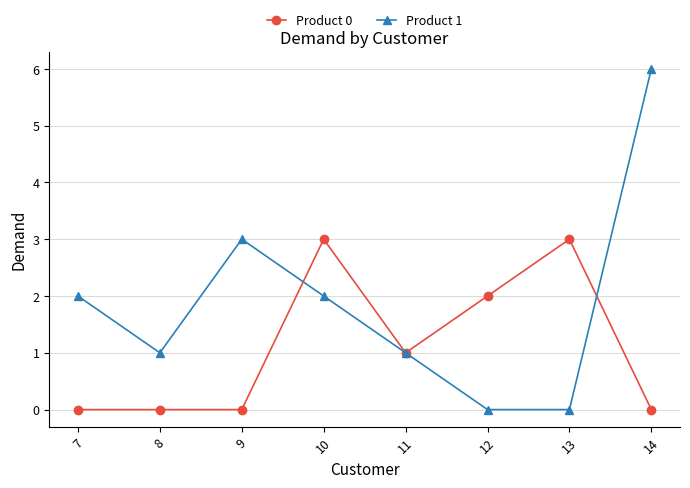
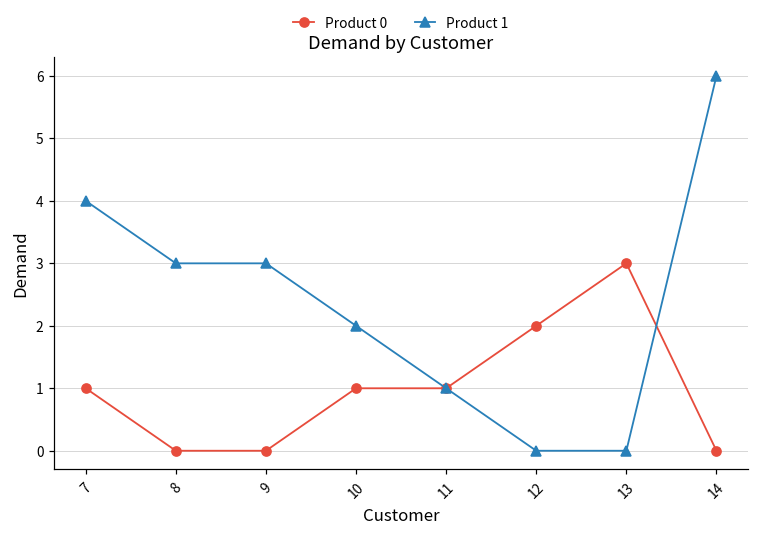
  {
    "Product 0": {
-     "7": 0,
+     "7": 1,
      "8": 0,
      "9": 0,
-     "10": 3,
+     "10": 1,
      "12": 2,
      "13": 3,
      "14": 0
    },
    "Product 1": {
-     "7": 2,
-     "8": 1,
+     "7": 4,
+     "8": 3,
      "9": 3,
      "10": 2,
      "12": 0,
      "13": 0,
      "14": 6
    }
  }
